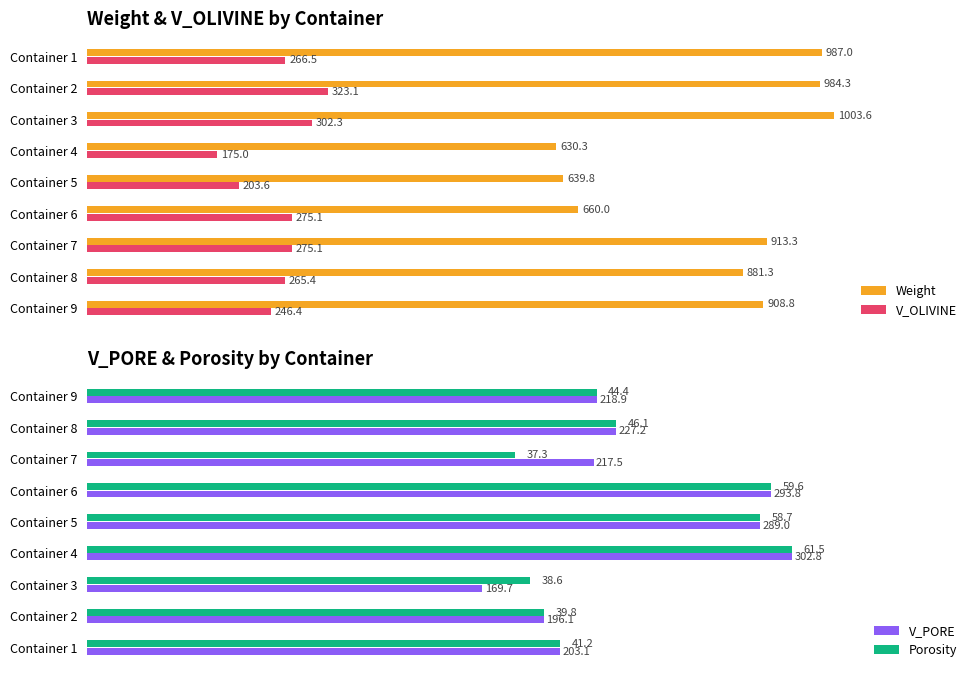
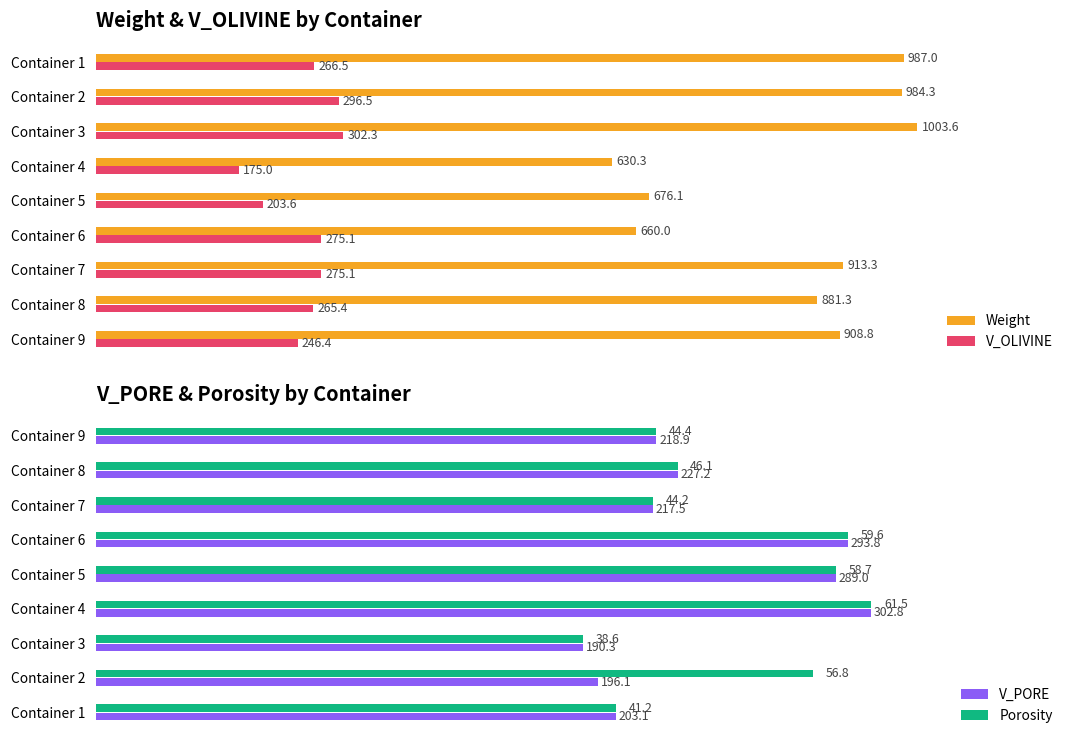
  {
    "Weight & V_OLIVINE by Container": {
      "Weight": {
        "Container 1": 987.0,
        "Container 2": 984.3,
        "Container 3": 1003.6,
        "Container 4": 630.3,
-       "Container 5": 639.8,
+       "Container 5": 676.1,
        "Container 6": 660.0,
        "Container 7": 913.3,
        "Container 8": 881.3,
        "Container 9": 908.8
      },
      "V_OLIVINE": {
        "Container 1": 266.5,
-       "Container 2": 323.1,
+       "Container 2": 296.5,
        "Container 3": 302.3,
        "Container 4": 175.0,
        "Container 5": 203.6,
        "Container 6": 275.1,
        "Container 7": 275.1,
        "Container 8": 265.4,
        "Container 9": 246.4
      }
    },
    "V_PORE & Porosity by Container": {
      "V_PORE": {
-       "Container 3": 169.7,
+       "Container 3": 190.3,
        "Container 2": 196.1
      },
      "Porosity": {
-       "Container 7": 37.3,
-       "Container 2": 39.8
+       "Container 7": 44.2,
+       "Container 2": 56.8
      }
    }
  }
